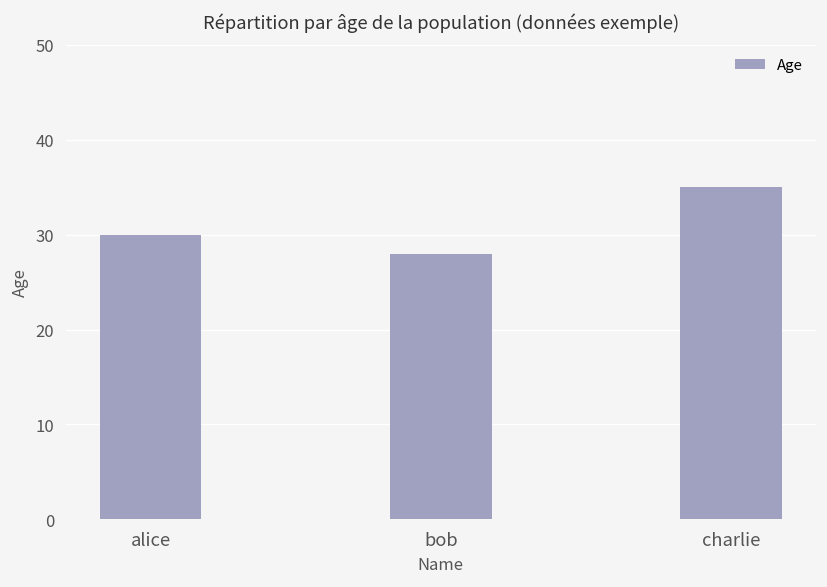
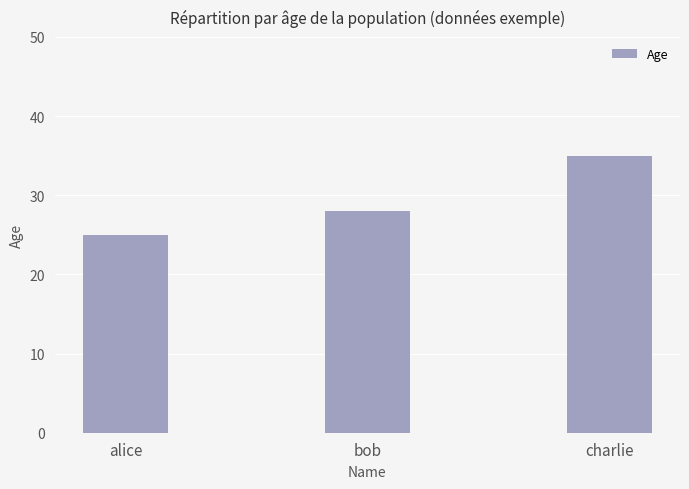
  {
-   "alice": 30,
+   "alice": 25,
    "bob": 28,
    "charlie": 35
  }
